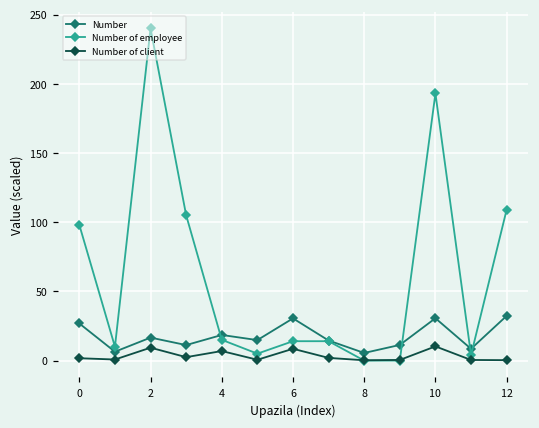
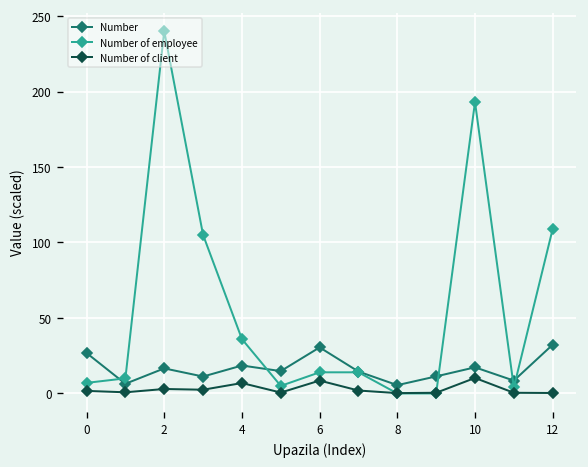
  {
    "Number": {
      "0": 27,
      "2": 17,
      "4": 19,
      "6": 31,
      "8": 6,
-     "10": 31,
+     "10": 17,
      "12": 32
    },
    "Number of employee": {
-     "0": 98,
-     "4": 15,
+     "0": 7,
+     "4": 36,
      "6": 14,
      "10": 193,
      "12": 109
    },
    "Number of client": {
      "0": 2,
-     "2": 9,
+     "2": 3,
      "4": 7,
      "6": 9,
      "10": 10,
      "12": 0
    }
  }
